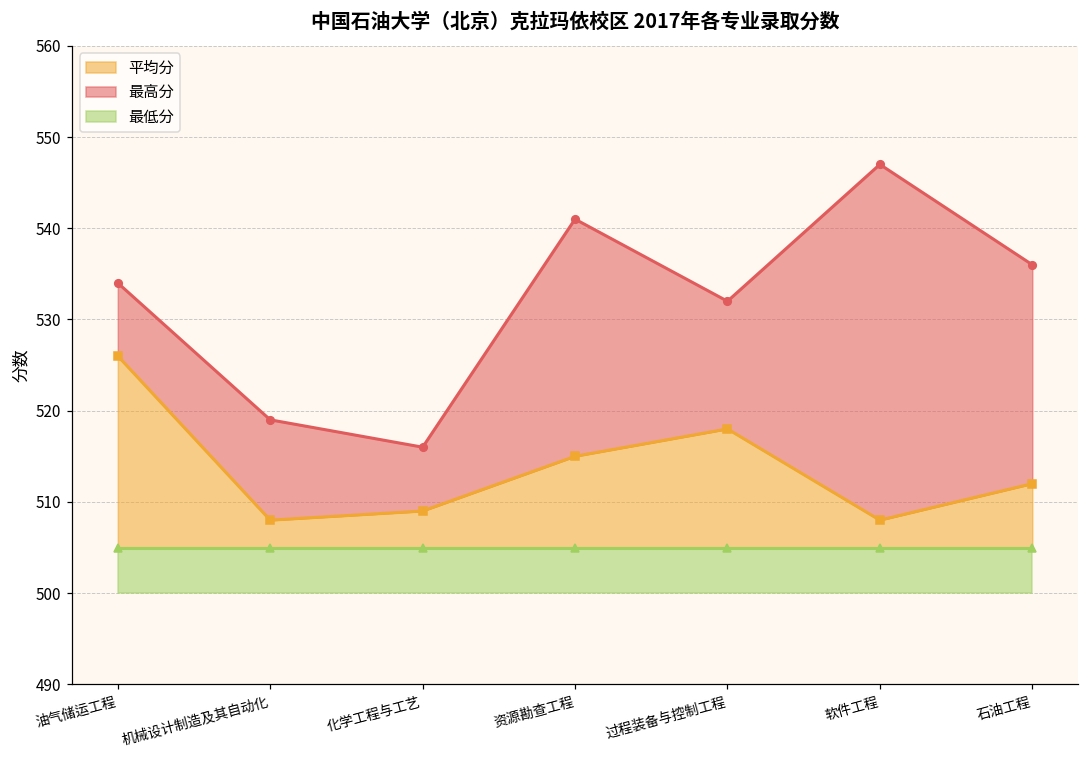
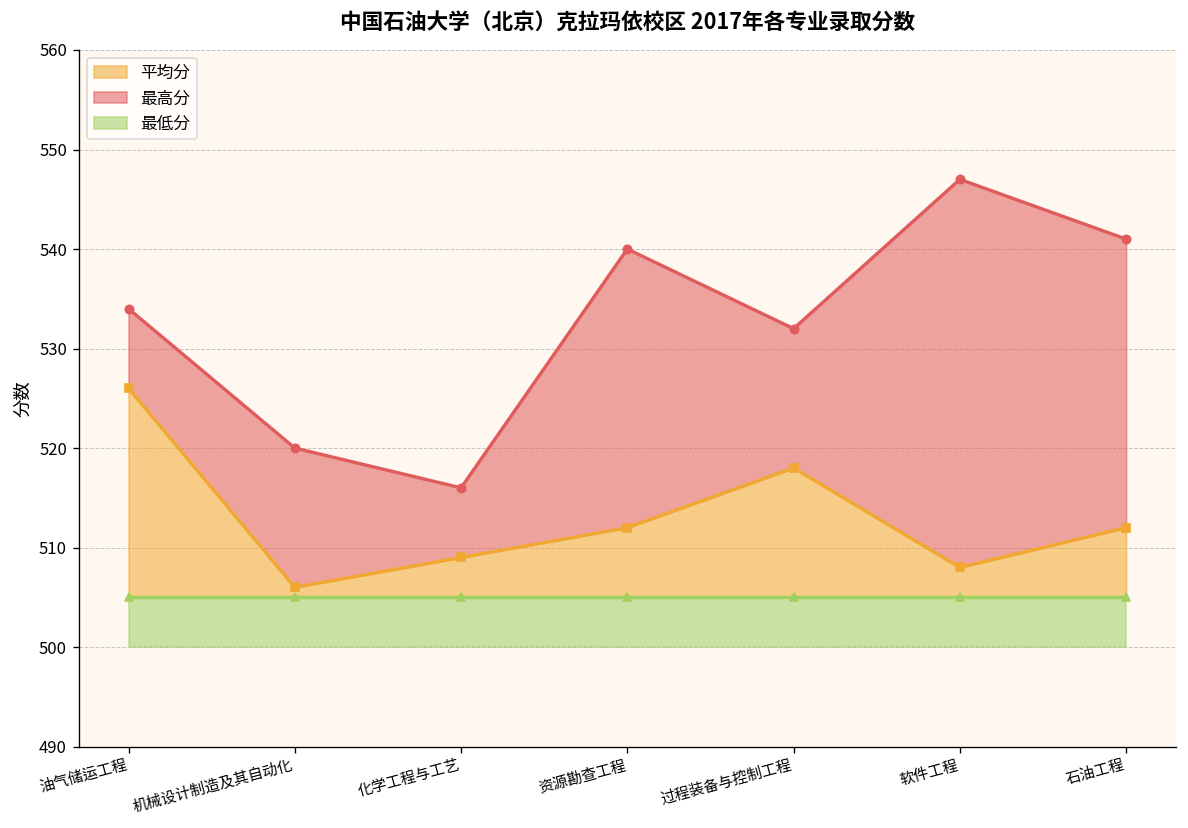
  {
    "最高分": {
      "油气储运工程": 534,
-     "机械设计制造及其自动化": 519,
+     "机械设计制造及其自动化": 520,
      "化学工程与工艺": 516,
-     "资源勘查工程": 541,
+     "资源勘查工程": 540,
      "过程装备与控制工程": 532,
      "软件工程": 547,
-     "石油工程": 536
+     "石油工程": 541
    },
    "平均分": {
      "油气储运工程": 526,
-     "机械设计制造及其自动化": 508,
+     "机械设计制造及其自动化": 506,
      "化学工程与工艺": 509,
-     "资源勘查工程": 515,
+     "资源勘查工程": 512,
      "过程装备与控制工程": 518,
      "软件工程": 508,
      "石油工程": 512
    },
    "最低分": {
      "油气储运工程": 505,
      "机械设计制造及其自动化": 505,
      "化学工程与工艺": 505,
      "资源勘查工程": 505,
      "过程装备与控制工程": 505,
      "软件工程": 505,
      "石油工程": 505
    }
  }
